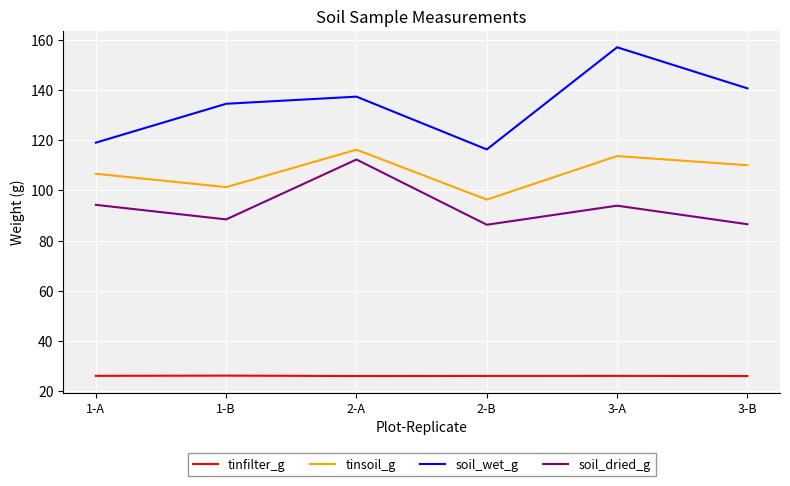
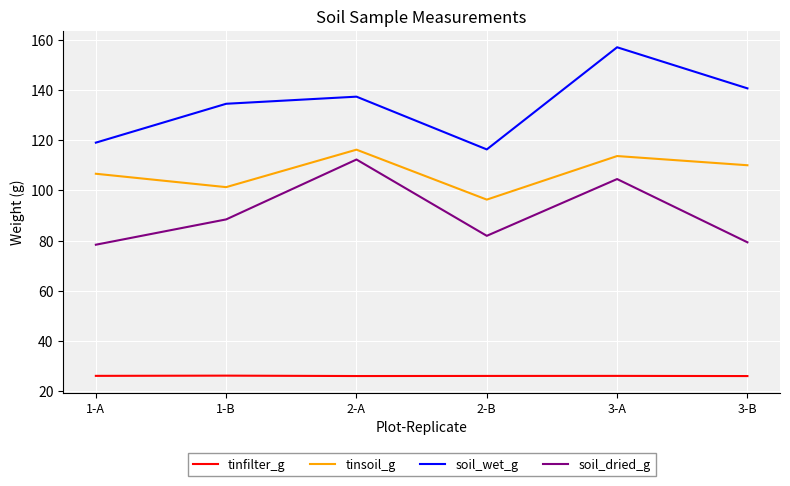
  {
    "tinfilter_g": {
      "1-A": 26,
      "1-B": 26,
      "2-A": 26,
      "2-B": 26,
      "3-A": 26,
      "3-B": 26
    },
    "tinsoil_g": {
      "1-A": 107,
      "1-B": 101,
      "2-A": 116,
      "2-B": 96,
      "3-A": 114,
      "3-B": 110
    },
    "soil_wet_g": {
      "1-A": 119,
      "1-B": 134,
      "2-A": 137,
      "2-B": 116,
      "3-A": 157,
      "3-B": 141
    },
    "soil_dried_g": {
-     "1-A": 94,
+     "1-A": 78,
      "1-B": 88,
      "2-A": 112,
-     "2-B": 86,
-     "3-A": 94,
-     "3-B": 87
+     "2-B": 82,
+     "3-A": 104,
+     "3-B": 79
    }
  }
